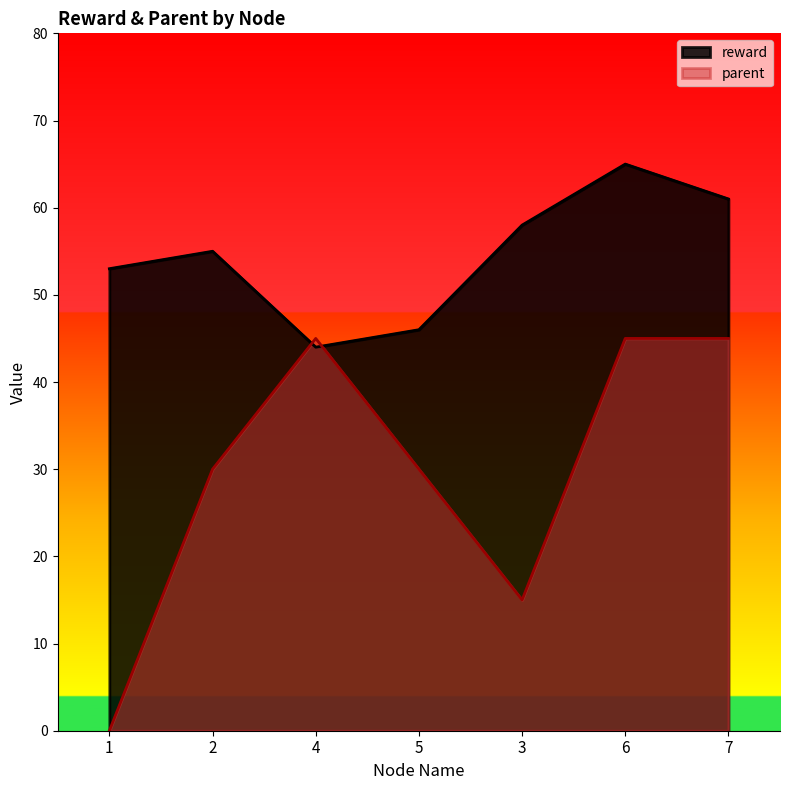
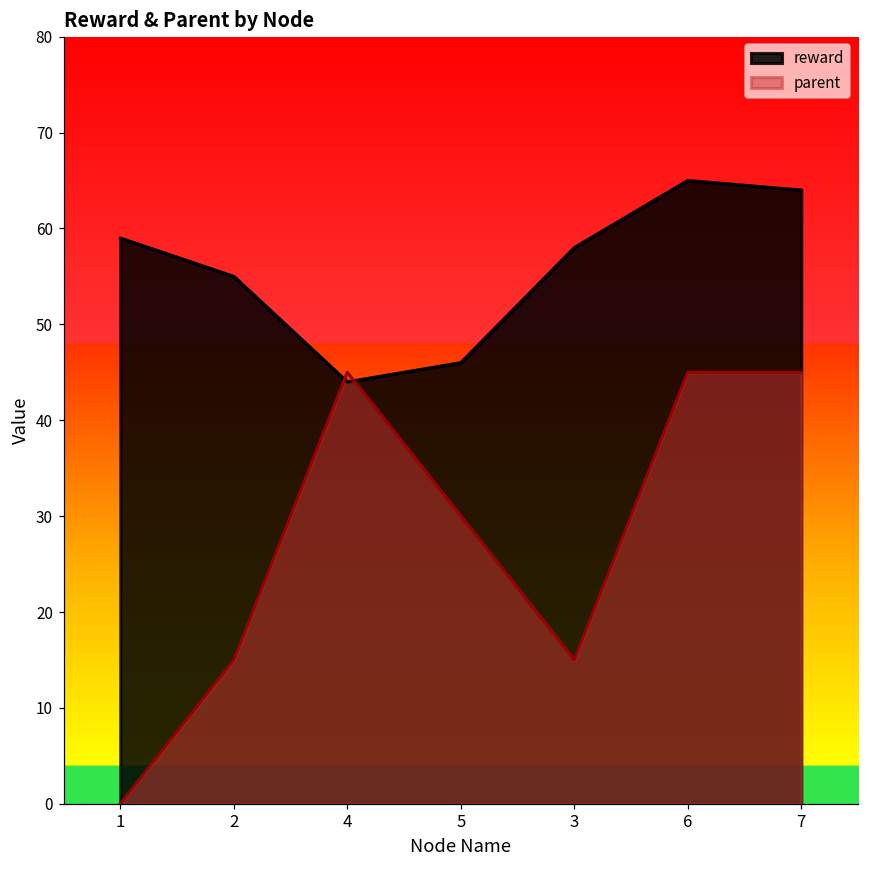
  {
    "reward": {
-     "1": 53,
+     "1": 59,
      "2": 55,
      "4": 44,
      "5": 46,
      "3": 58,
      "6": 65,
-     "7": 61
+     "7": 64
    },
    "parent": {
      "1": 0,
-     "2": 30,
+     "2": 15,
      "4": 45,
      "5": 30,
      "3": 15,
      "6": 45,
      "7": 45
    }
  }
